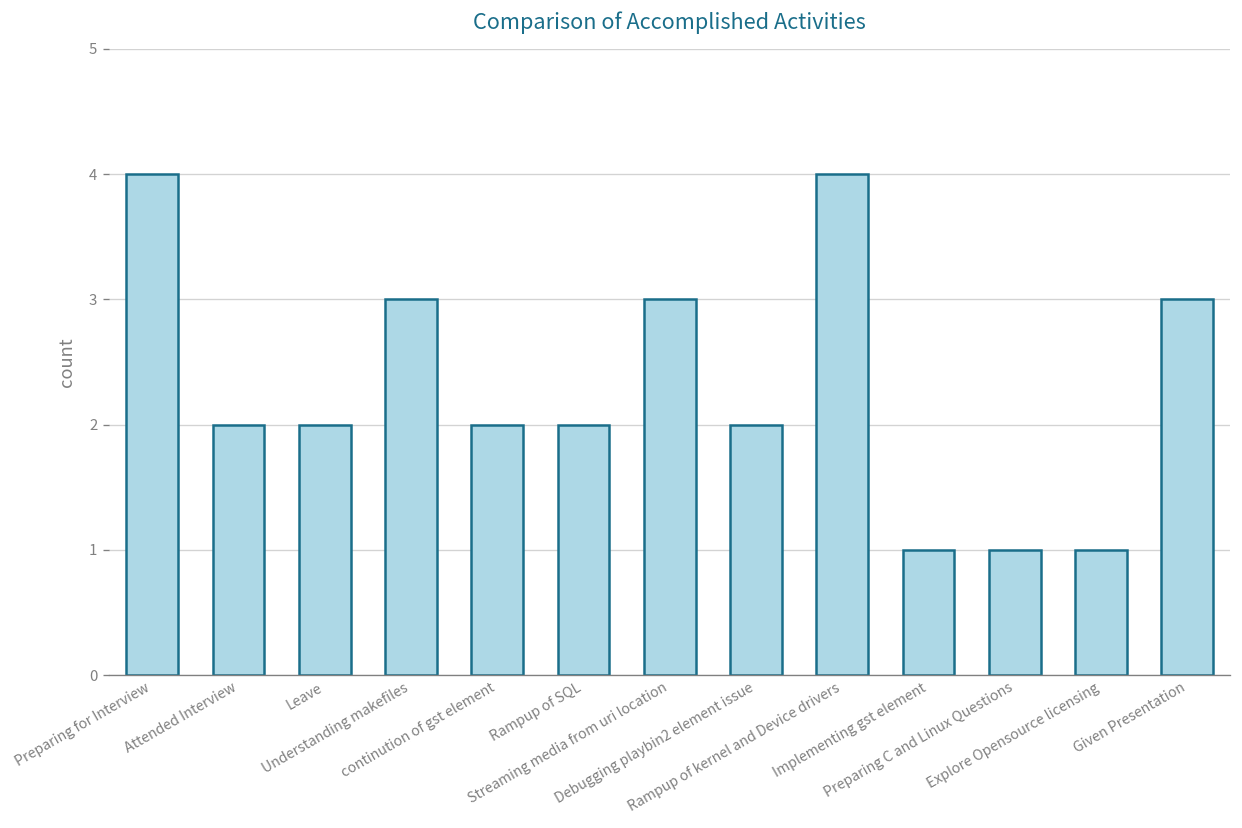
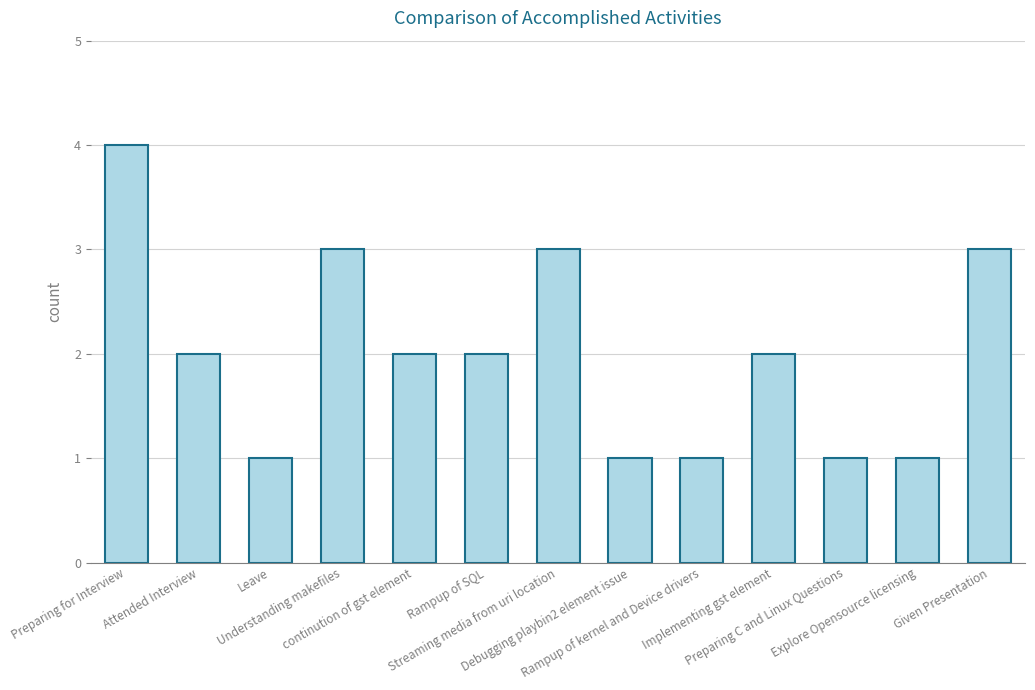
  {
    "Preparing for Interview": 4,
    "Attended Interview": 2,
-   "Leave": 2,
+   "Leave": 1,
    "Understanding makefiles": 3,
    "continution of gst element": 2,
    "Rampup of SQL": 2,
    "Streaming media from uri location": 3,
-   "Debugging playbin2 element issue": 2,
-   "Rampup of kernel and Device drivers": 4,
-   "Implementing gst element": 1,
+   "Debugging playbin2 element issue": 1,
+   "Rampup of kernel and Device drivers": 1,
+   "Implementing gst element": 2,
    "Preparing C and Linux Questions": 1,
    "Explore Opensource licensing": 1,
    "Given Presentation": 3
  }
